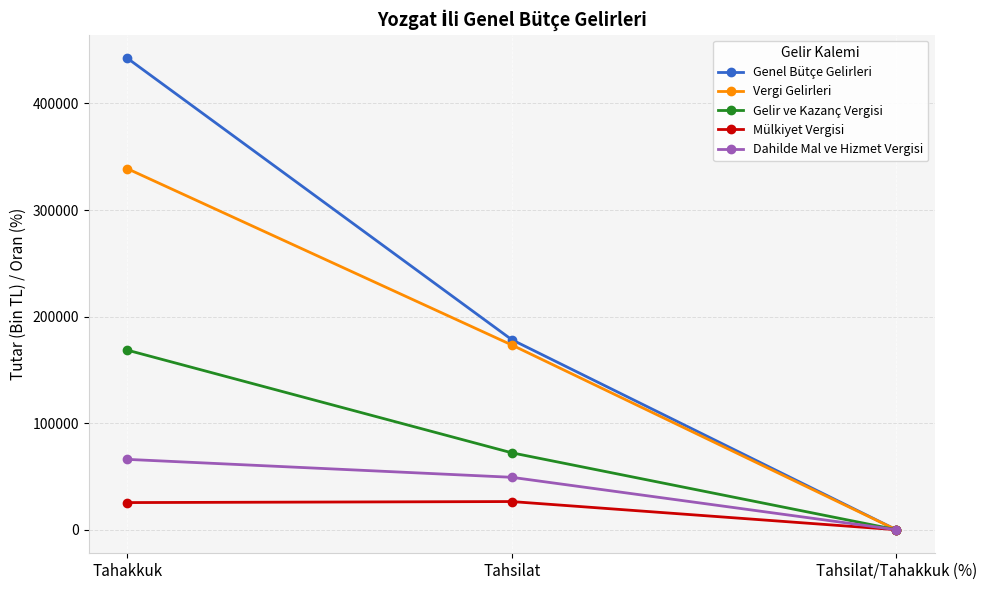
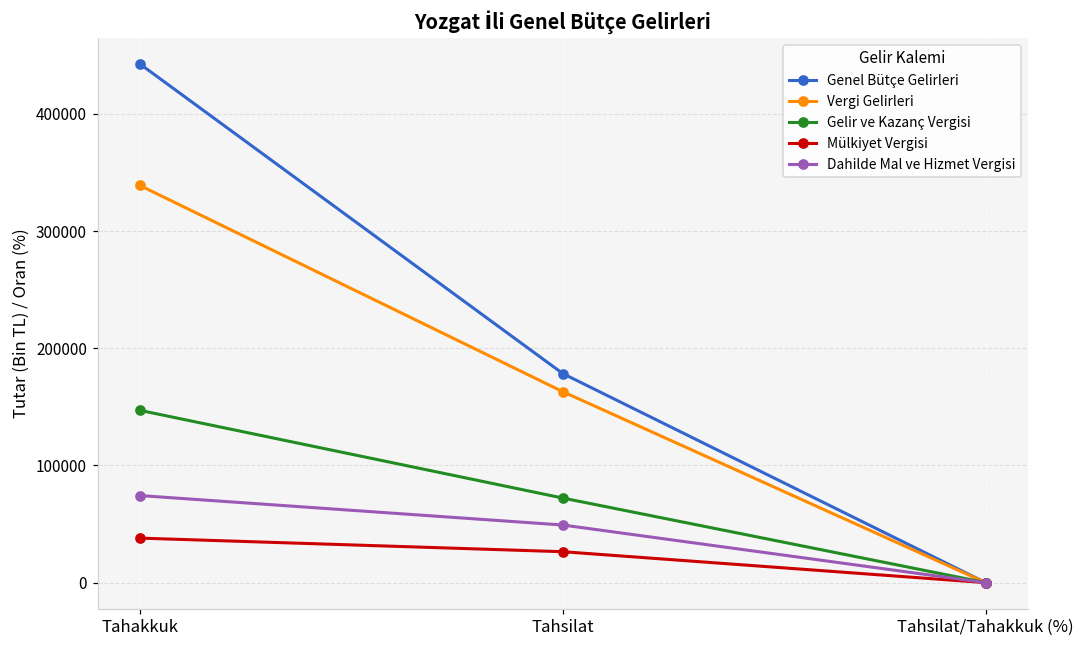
  {
    "Genel Bütçe Gelirleri": {
      "Tahakkuk": 443000,
      "Tahsilat": 178000
    },
    "Vergi Gelirleri": {
      "Tahakkuk": 339000,
-     "Tahsilat": 173000
+     "Tahsilat": 163000
    },
    "Gelir ve Kazanç Vergisi": {
-     "Tahakkuk": 169000,
+     "Tahakkuk": 147000,
      "Tahsilat": 72000
    },
    "Mülkiyet Vergisi": {
-     "Tahakkuk": 25000,
+     "Tahakkuk": 38000,
      "Tahsilat": 26000
    },
    "Dahilde Mal ve Hizmet Vergisi": {
-     "Tahakkuk": 66000,
+     "Tahakkuk": 74000,
      "Tahsilat": 49000
    }
  }
